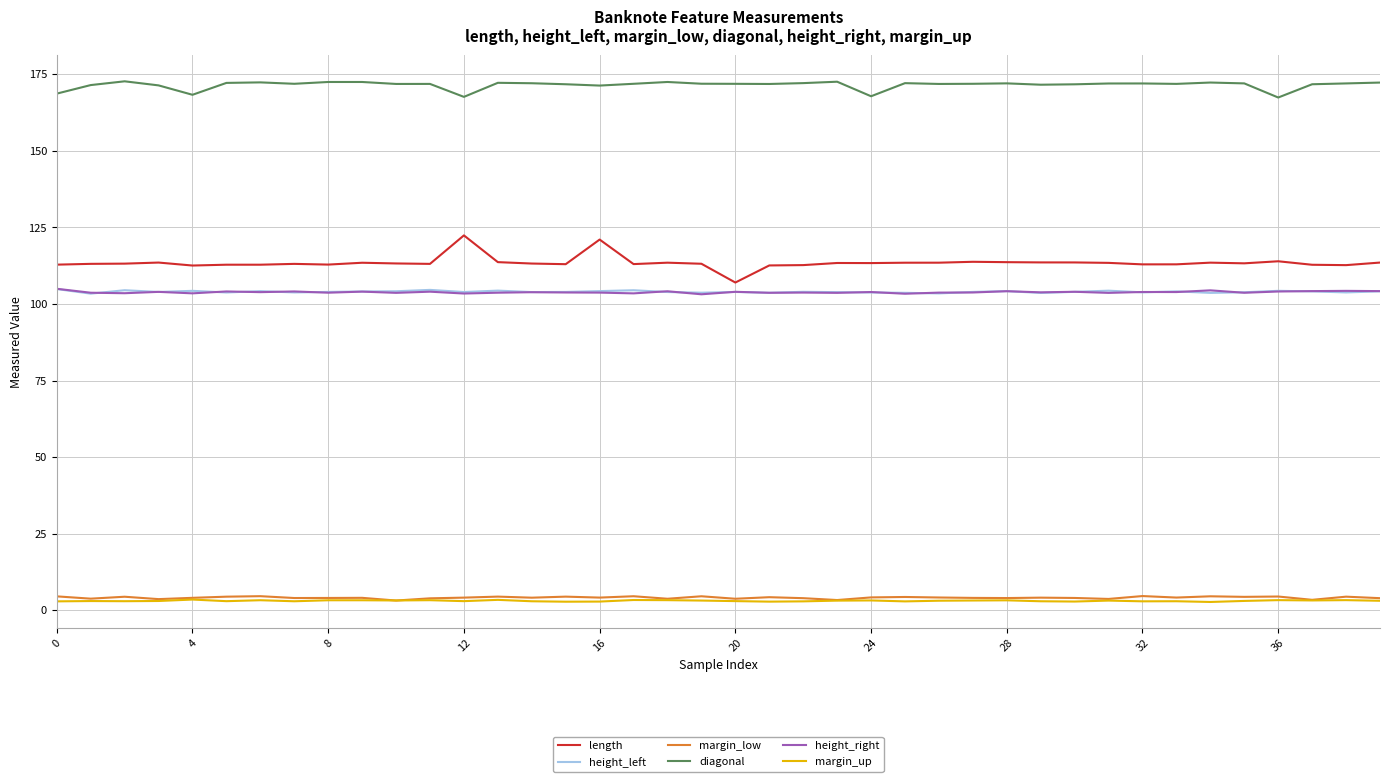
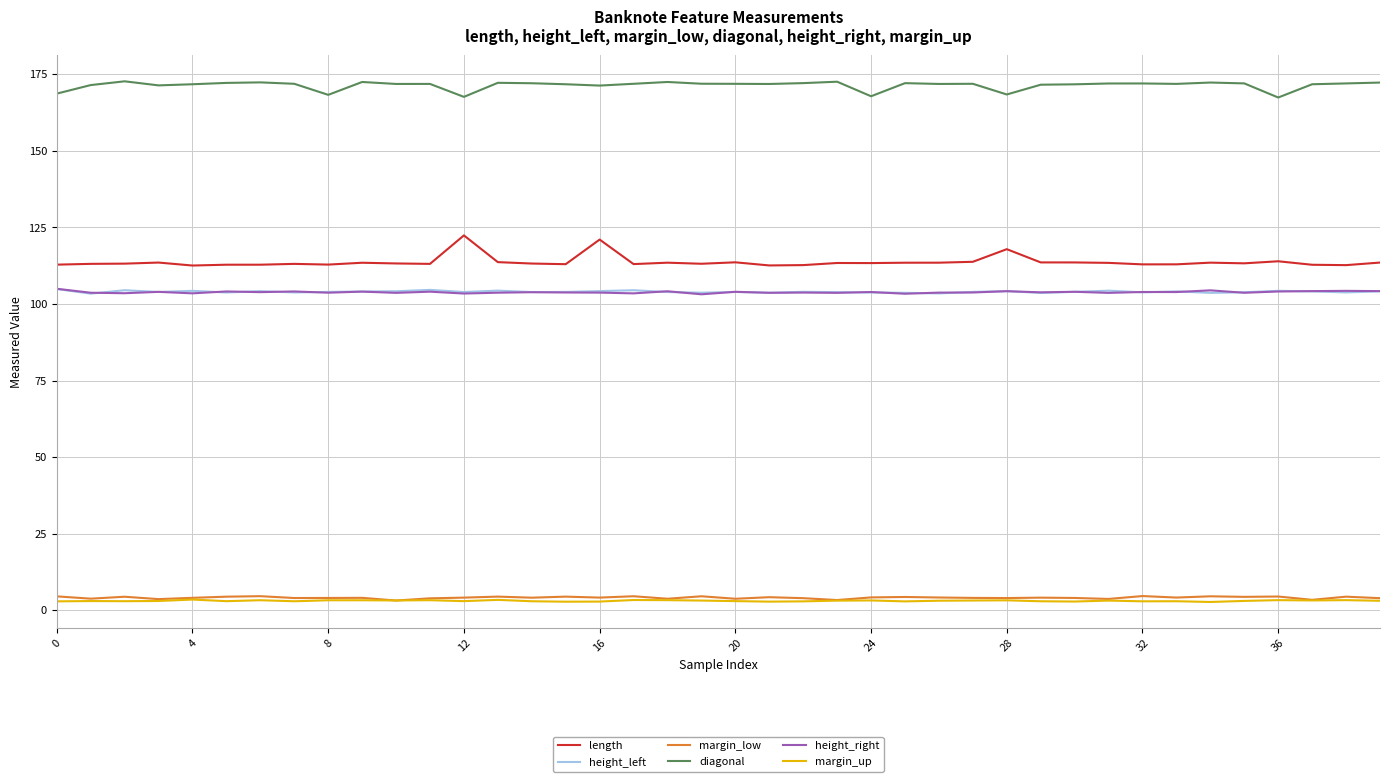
  {
    "length": {
      "0": 113,
      "4": 113,
      "8": 113,
      "12": 122,
      "16": 121,
-     "20": 107,
+     "20": 114,
      "24": 113,
-     "28": 114,
+     "28": 118,
      "32": 113,
      "36": 114
    },
    "height_left": {
      "4": 104
    },
    "margin_low": {
      "0": 5,
      "12": 4,
      "16": 4,
      "24": 4,
      "32": 5,
      "36": 4
    },
    "diagonal": {
      "0": 169,
-     "4": 168,
-     "8": 172,
+     "4": 172,
+     "8": 168,
      "12": 168,
      "16": 171,
      "20": 172,
      "24": 168,
-     "28": 172,
+     "28": 168,
      "32": 172,
      "36": 167
    },
    "height_right": {
      "4": 103
    },
    "margin_up": {
      "0": 3,
      "12": 3,
      "16": 3,
      "24": 3,
      "32": 3,
      "36": 3
    }
  }
